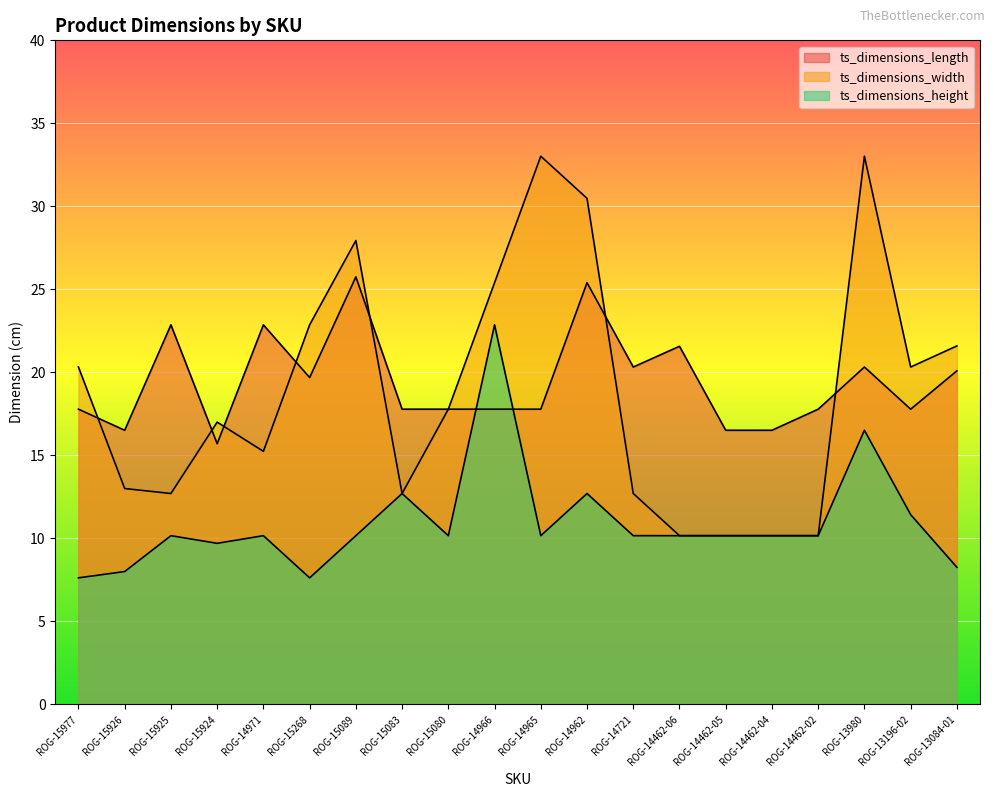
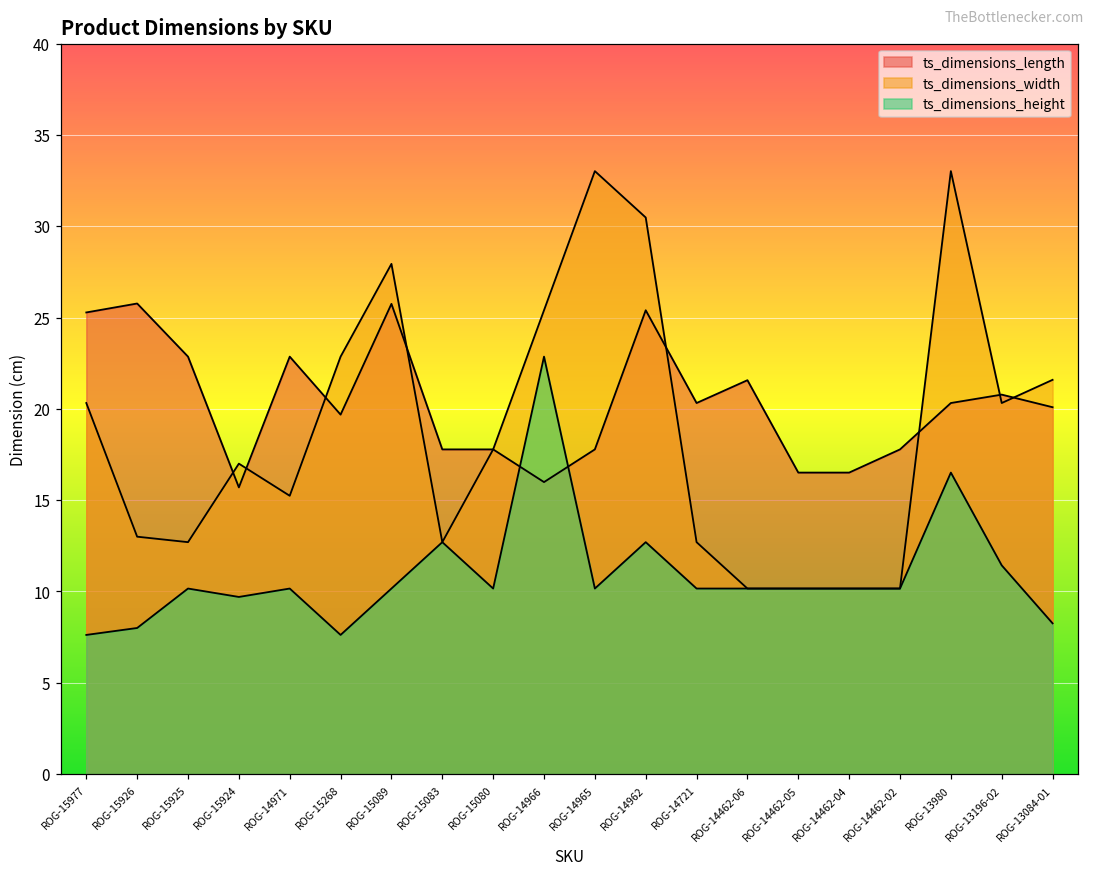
  {
    "ts_dimensions_length": {
-     "ROG-15977": 17.8,
-     "ROG-15926": 16.5,
+     "ROG-15977": 25.3,
+     "ROG-15926": 25.8,
      "ROG-15925": 22.9,
      "ROG-15924": 15.7,
      "ROG-14971": 22.9,
      "ROG-15268": 19.7,
      "ROG-15089": 25.8,
      "ROG-15083": 17.8,
-     "ROG-14966": 17.8,
+     "ROG-14966": 16.0,
      "ROG-14965": 17.8,
      "ROG-14962": 25.4,
      "ROG-14721": 20.3,
      "ROG-14462-06": 21.6,
      "ROG-14462-05": 16.5,
      "ROG-14462-04": 16.5,
      "ROG-14462-02": 17.8,
      "ROG-13980": 20.3,
-     "ROG-13196-02": 17.8,
+     "ROG-13196-02": 20.8,
      "ROG-13084-01": 20.1
    },
    "ts_dimensions_width": {
      "ROG-15977": 20.3,
      "ROG-15926": 13.0,
      "ROG-15925": 12.7,
      "ROG-15924": 17.0,
      "ROG-14971": 15.2,
      "ROG-15268": 22.9,
      "ROG-15089": 27.9,
      "ROG-14966": 25.4,
      "ROG-14965": 33.0,
      "ROG-14962": 30.5,
      "ROG-14721": 12.7,
      "ROG-13980": 33.0,
      "ROG-13196-02": 20.3,
      "ROG-13084-01": 21.6
    },
    "ts_dimensions_height": {
      "ROG-15977": 7.6,
      "ROG-15926": 8.0,
      "ROG-15925": 10.2,
      "ROG-15924": 9.7,
      "ROG-14971": 10.2,
      "ROG-15268": 7.6,
      "ROG-15089": 10.2,
      "ROG-15080": 10.2,
      "ROG-14966": 22.9,
      "ROG-14965": 10.2,
      "ROG-14962": 12.7,
      "ROG-14721": 10.2,
      "ROG-13980": 16.5,
      "ROG-13196-02": 11.4,
      "ROG-13084-01": 8.3
    }
  }
